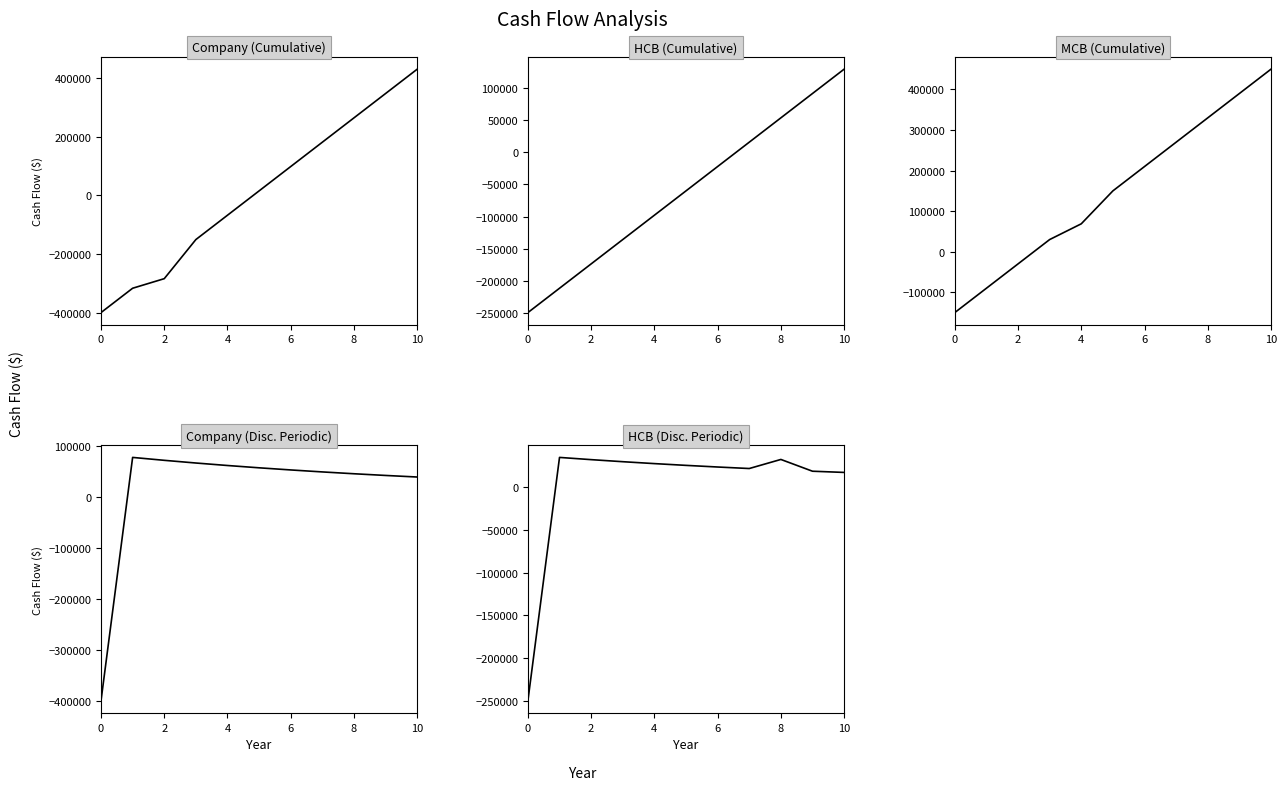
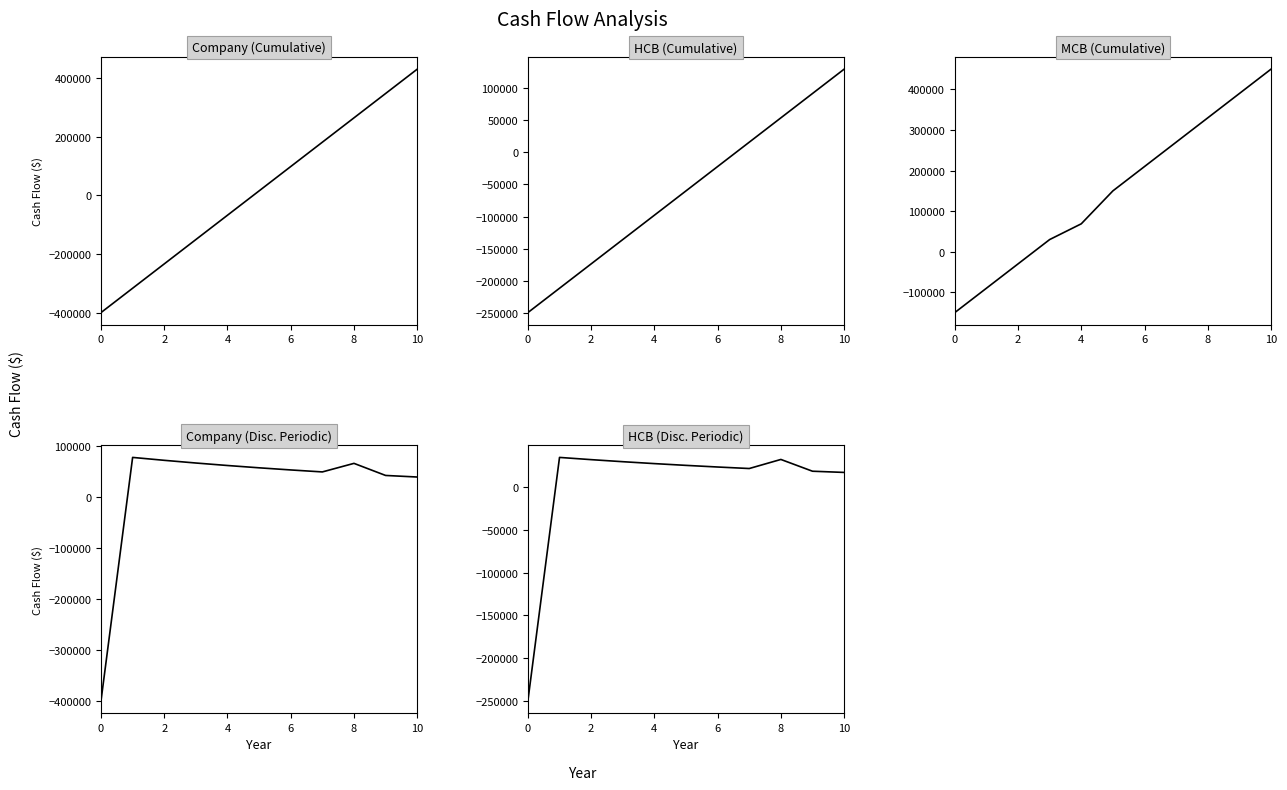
  {
    "Company (Cumulative)": {
      "0": -400000,
-     "2": -280000,
+     "2": -230000,
      "4": -70000,
      "6": 100000,
      "8": 260000,
      "10": 430000
    },
    "HCB (Cumulative)": {
      "0": -250000,
      "2": -170000,
      "4": -100000,
      "6": -20000,
      "8": 50000,
      "10": 130000
    },
    "MCB (Cumulative)": {
      "0": -150000,
      "2": -30000,
      "4": 70000,
      "6": 210000,
      "8": 330000,
      "10": 450000
    },
    "Company (Disc. Periodic)": {
      "0": -400000,
      "2": 70000,
      "4": 60000,
      "6": 50000,
-     "8": 40000,
+     "8": 70000,
      "10": 40000
    },
    "HCB (Disc. Periodic)": {
      "0": -250000,
      "2": 30000,
      "4": 30000,
      "6": 20000,
      "8": 30000,
      "10": 20000
    }
  }
